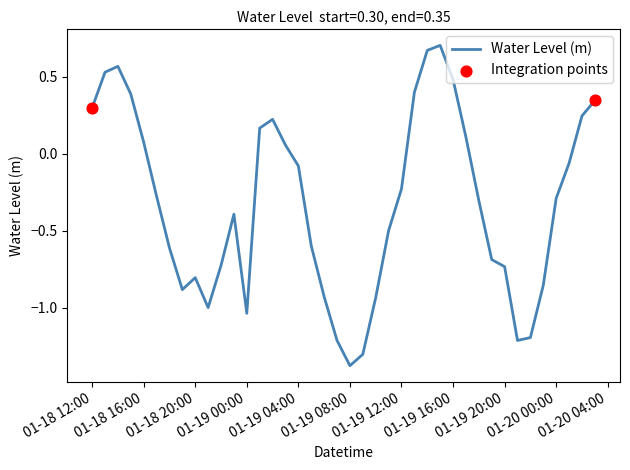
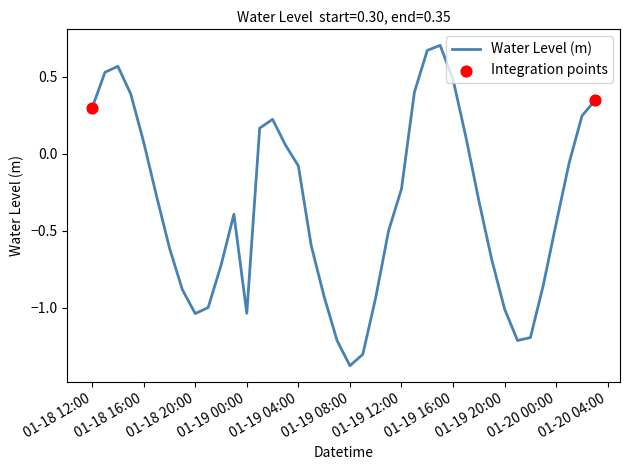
  {
    "Water Level (m)": {
      "01-18 16:00": 0.08,
-     "01-18 20:00": -0.80,
+     "01-18 20:00": -1.04,
      "01-19 00:00": -1.03,
      "01-19 04:00": -0.08,
      "01-19 08:00": -1.37,
      "01-19 12:00": -0.23,
-     "01-19 20:00": -0.73,
-     "01-20 00:00": -0.29
+     "01-19 20:00": -1.01,
+     "01-20 00:00": -0.45
    }
  }
